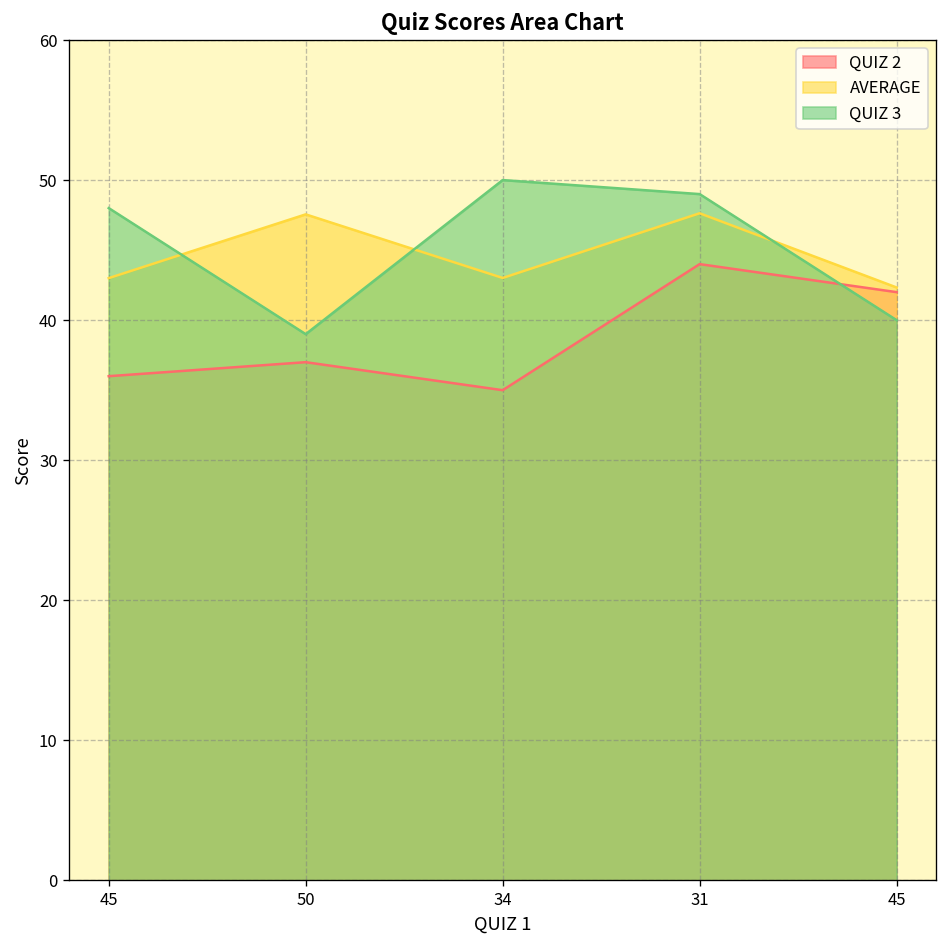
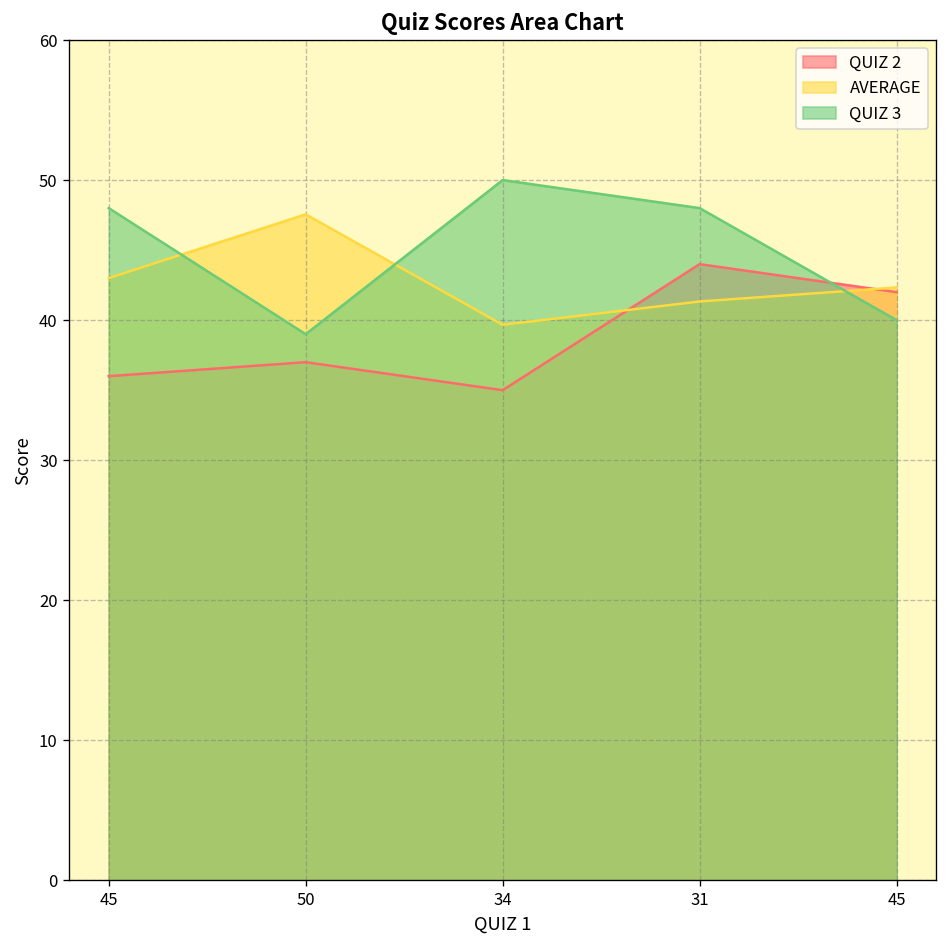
  {
    "QUIZ 2": {
      "50": 37.0,
      "34": 35.0,
      "31": 44.0
    },
    "AVERAGE": {
      "50": 47.6,
-     "34": 43.0,
-     "31": 47.6
+     "34": 39.7,
+     "31": 41.3
    },
    "QUIZ 3": {
      "50": 39,
      "34": 50,
-     "31": 49
+     "31": 48
    }
  }
